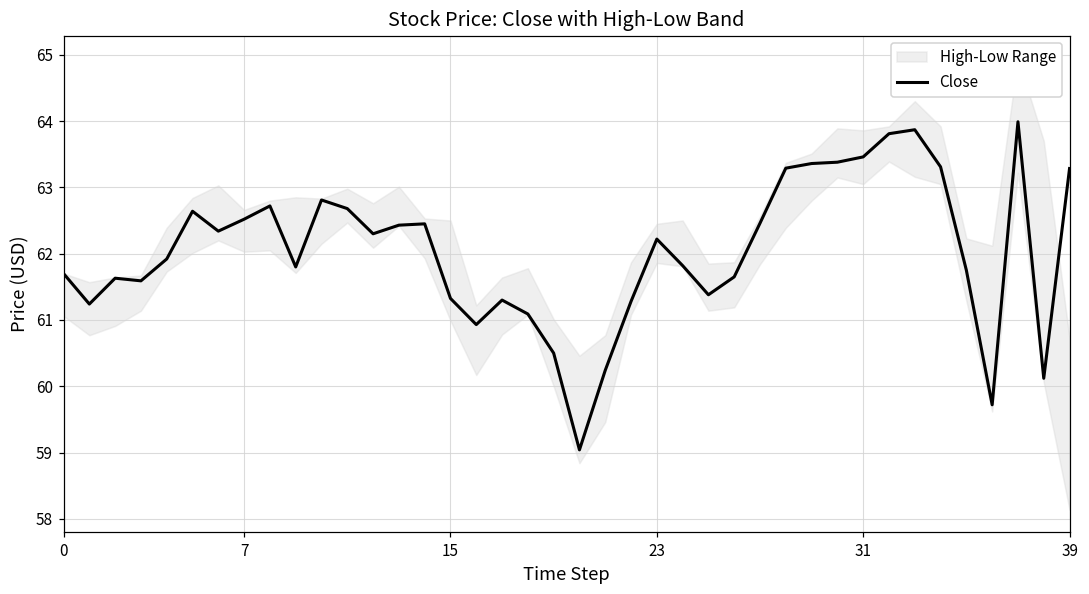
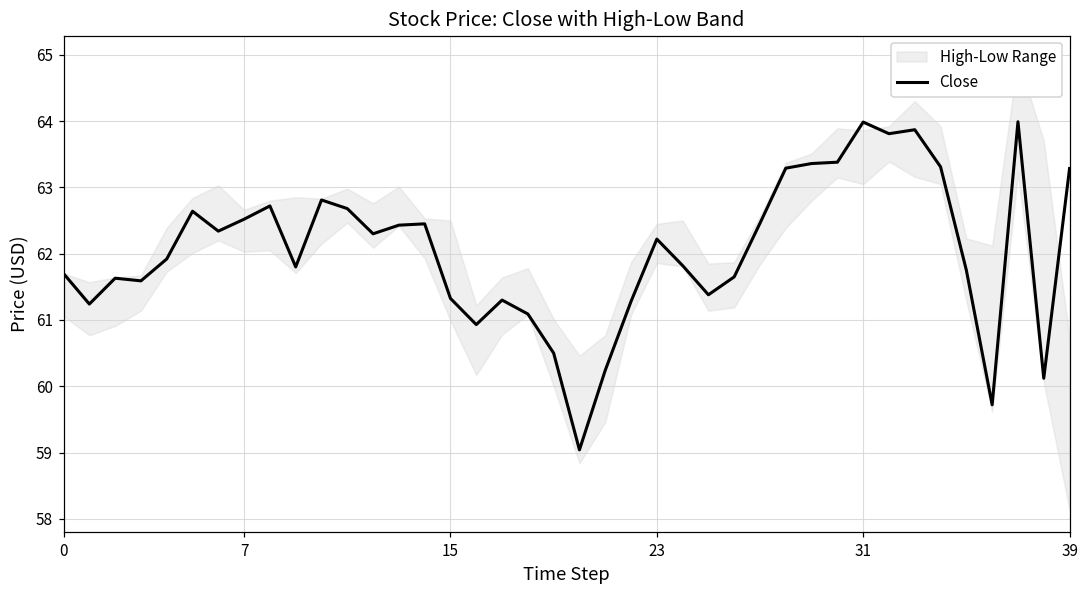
  {
    "Close": {
      "7": 62.5,
      "15": 61.3,
      "23": 62.2,
-     "31": 63.5,
+     "31": 64.0,
      "39": 63.3
    }
  }
